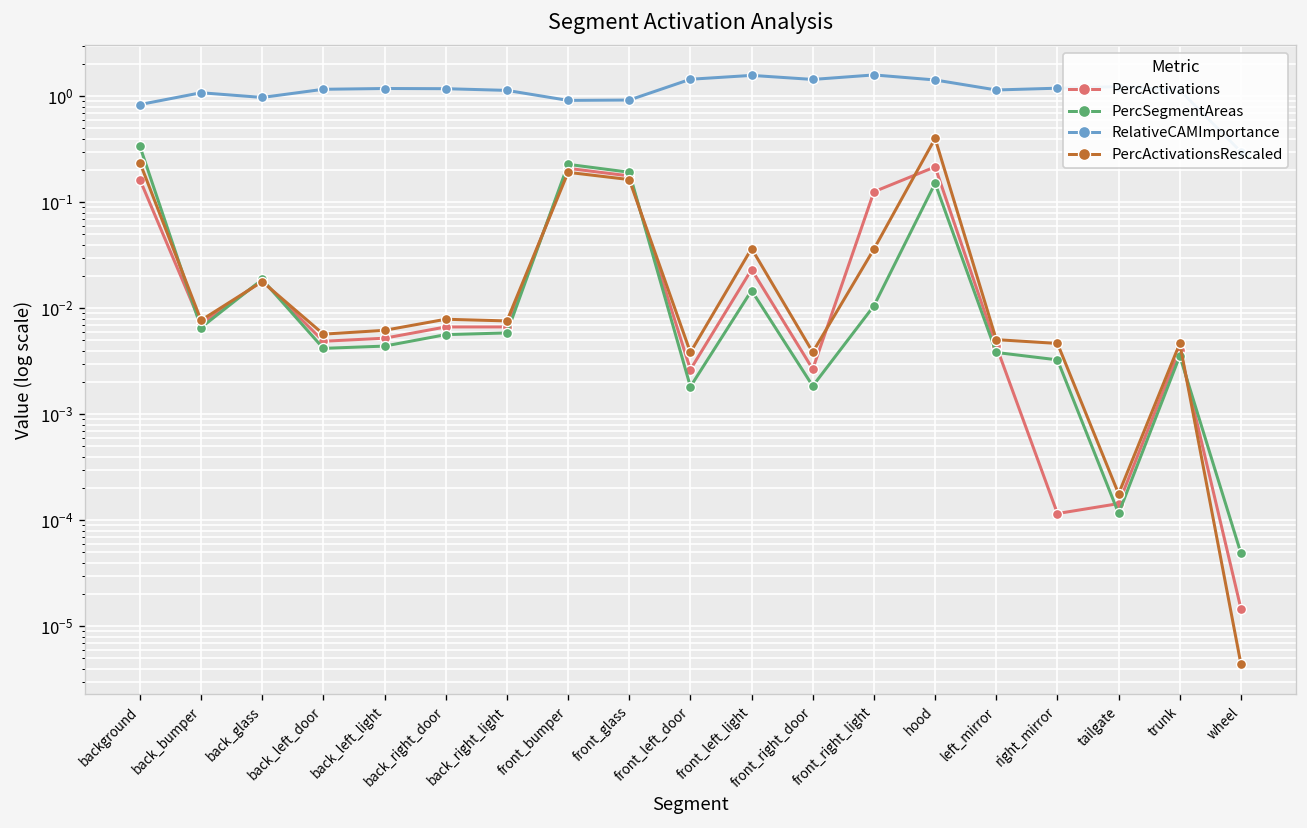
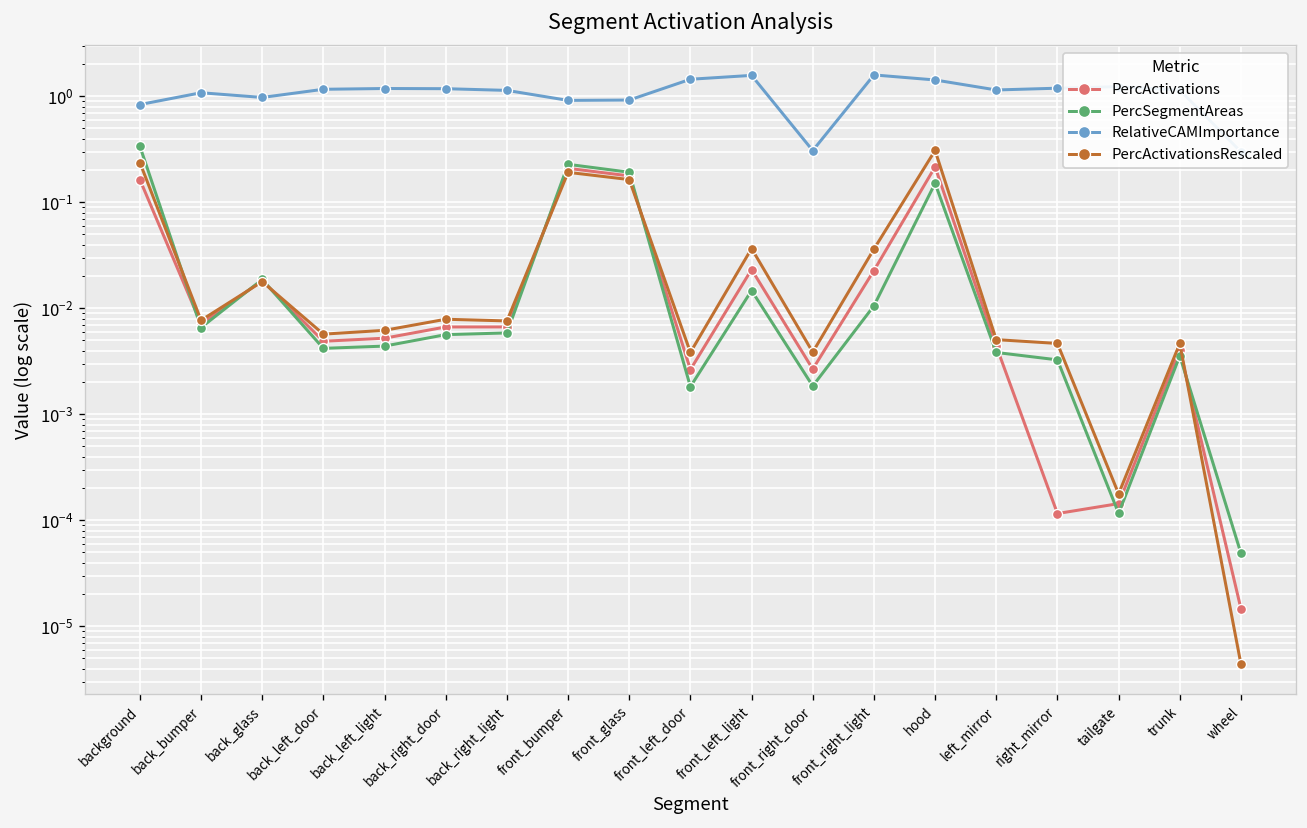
  {
    "PercActivations": {
      "background": 0.16,
      "back_bumper": 0.007,
      "back_left_door": 0.005,
      "back_left_light": 0.005,
      "back_right_door": 0.007,
      "back_right_light": 0.007,
      "front_bumper": 0.21,
      "front_glass": 0.18,
      "front_left_door": 0.0026,
      "front_left_light": 0.023,
      "front_right_door": 0.0027,
-     "front_right_light": 0.13,
+     "front_right_light": 0.023,
      "hood": 0.22,
      "left_mirror": 0.004,
      "right_mirror": 0.00012,
      "tailgate": 0.00014,
      "trunk": 0.004,
      "wheel": 0.000015
    },
    "PercSegmentAreas": {
      "background": 0.34,
      "back_bumper": 0.007,
      "back_left_door": 0.004,
      "back_left_light": 0.004,
      "back_right_door": 0.006,
      "back_right_light": 0.006,
      "front_bumper": 0.23,
      "front_glass": 0.19,
      "front_left_door": 0.0018,
      "front_left_light": 0.015,
      "front_right_door": 0.0018,
      "front_right_light": 0.011,
      "hood": 0.15,
      "left_mirror": 0.004,
      "right_mirror": 0.0033,
      "tailgate": 0.00012,
      "trunk": 0.0036,
      "wheel": 0.00005
    },
    "RelativeCAMImportance": {
      "background": 0.8,
      "back_bumper": 1.1,
      "back_glass": 1.0,
      "back_left_door": 1.2,
      "back_left_light": 1.2,
      "back_right_door": 1.2,
      "back_right_light": 1.1,
      "front_bumper": 0.9,
      "front_glass": 0.9,
      "front_left_door": 1.5,
      "front_left_light": 1.6,
-     "front_right_door": 1.4,
+     "front_right_door": 0.31,
      "front_right_light": 1.6,
      "hood": 1.4,
      "left_mirror": 1.1,
      "right_mirror": 1.2
    },
    "PercActivationsRescaled": {
      "background": 0.24,
      "back_bumper": 0.008,
      "back_left_door": 0.006,
      "back_left_light": 0.006,
      "back_right_door": 0.008,
      "back_right_light": 0.008,
      "front_bumper": 0.19,
      "front_glass": 0.16,
      "front_left_door": 0.004,
      "front_left_light": 0.037,
      "front_right_door": 0.004,
      "front_right_light": 0.036,
-     "hood": 0.4,
+     "hood": 0.31,
      "left_mirror": 0.005,
      "right_mirror": 0.005,
      "tailgate": 0.00018,
      "trunk": 0.005,
      "wheel": 0.000004
    }
  }
